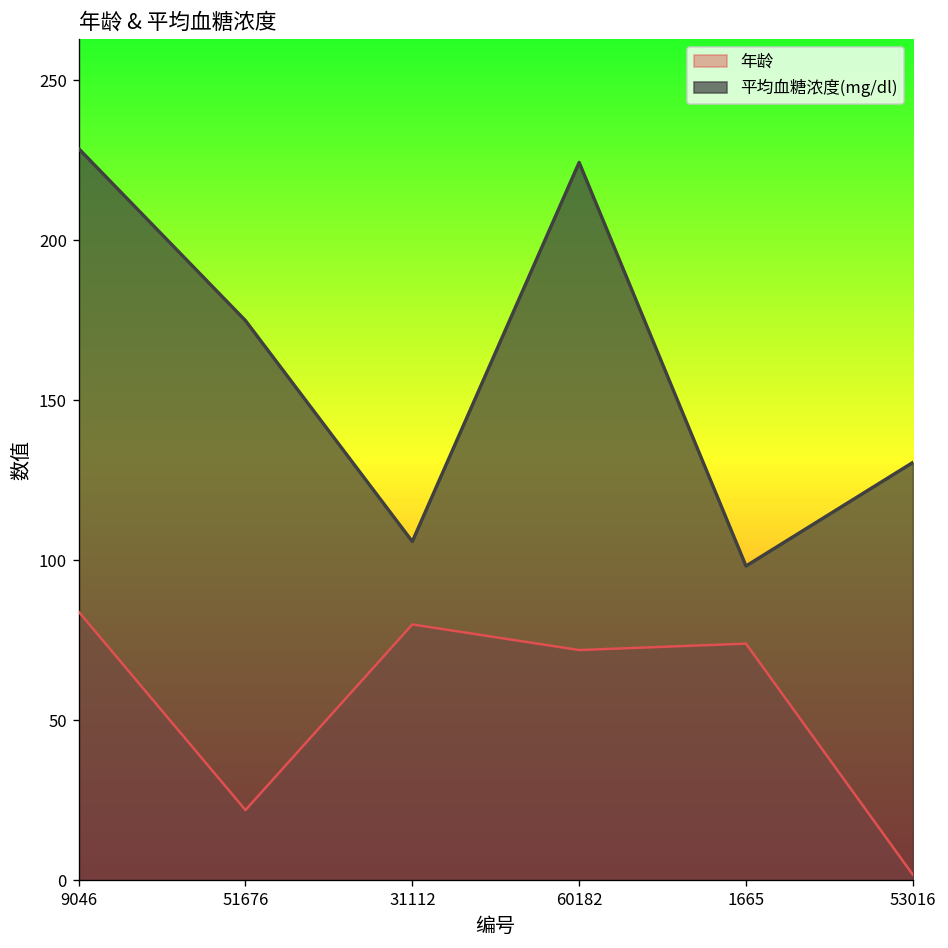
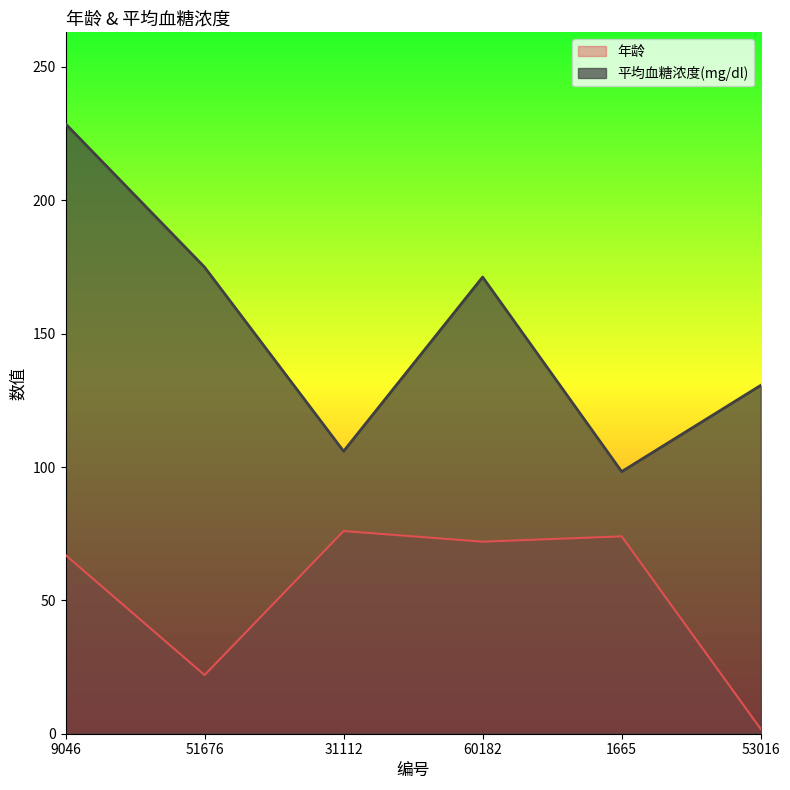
  {
    "年龄": {
-     "9046": 84,
+     "9046": 67,
      "51676": 22,
-     "31112": 80,
+     "31112": 76,
      "60182": 72,
      "1665": 74,
      "53016": 2
    },
    "平均血糖浓度(mg/dl)": {
      "9046": 229,
      "51676": 175,
      "31112": 106,
-     "60182": 224,
+     "60182": 171,
      "1665": 98,
      "53016": 131
    }
  }
